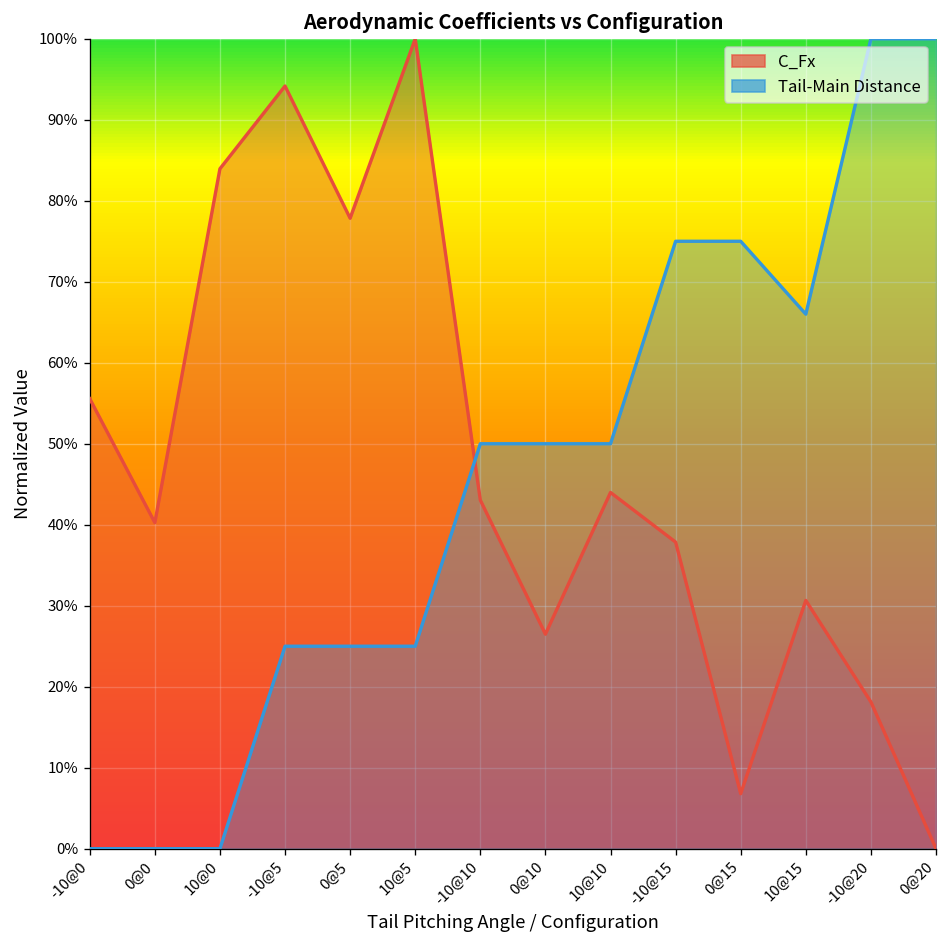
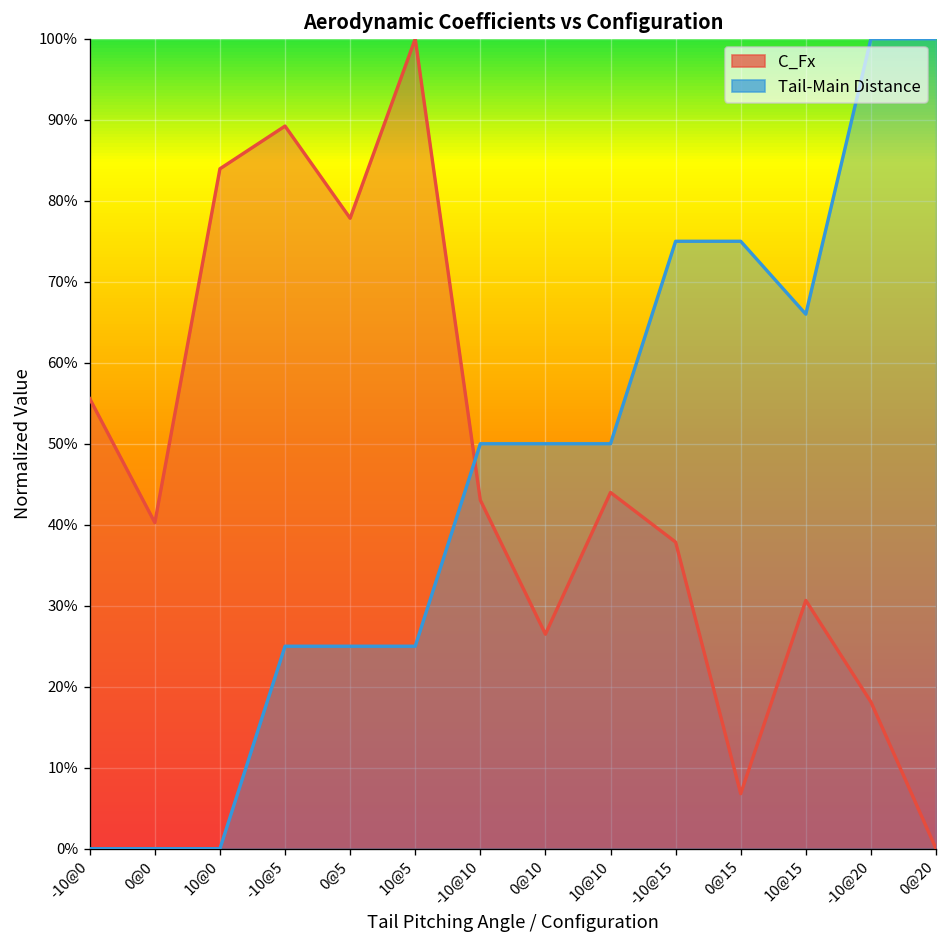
  {
    "C_Fx": {
      "-10@0": "56%",
      "0@0": "40%",
      "10@0": "84%",
-     "-10@5": "94%",
+     "-10@5": "89%",
      "0@5": "78%",
      "10@5": "100%",
      "-10@10": "43%",
      "0@10": "26%",
      "10@10": "44%",
      "-10@15": "38%",
      "0@15": "7%",
      "10@15": "31%",
      "-10@20": "18%",
      "0@20": "0%"
    },
    "Tail-Main Distance": {
      "-10@0": "0%",
      "0@0": "0%",
      "10@0": "0%",
      "-10@5": "25%",
      "0@5": "25%",
      "10@5": "25%",
      "-10@10": "50%",
      "0@10": "50%",
      "10@10": "50%",
      "-10@15": "75%",
      "0@15": "75%",
      "10@15": "66%",
      "-10@20": "100%",
      "0@20": "100%"
    }
  }
